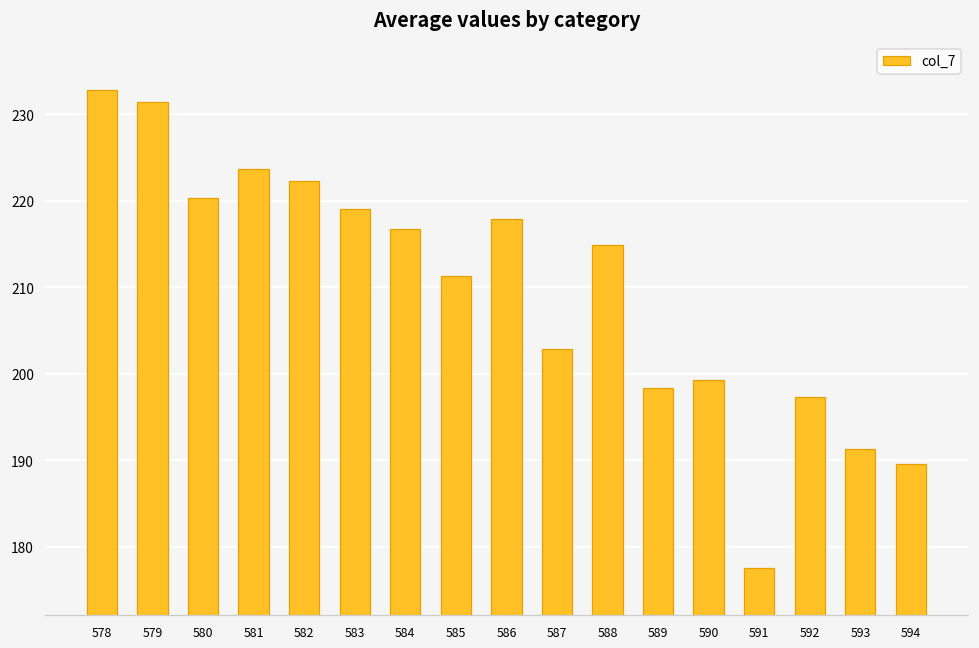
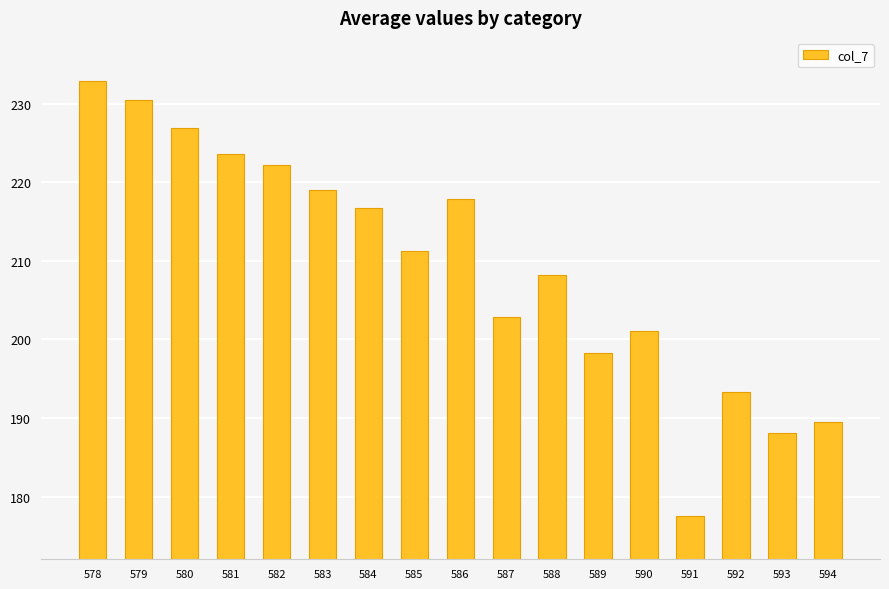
  {
    "578": 233,
-   "579": 231,
-   "580": 220,
+   "579": 230,
+   "580": 227,
    "581": 224,
    "582": 222,
    "583": 219,
    "584": 217,
    "585": 211,
    "586": 218,
    "587": 203,
-   "588": 215,
+   "588": 208,
    "589": 198,
-   "590": 199,
+   "590": 201,
    "591": 178,
-   "592": 197,
-   "593": 191,
+   "592": 193,
+   "593": 188,
    "594": 190
  }
